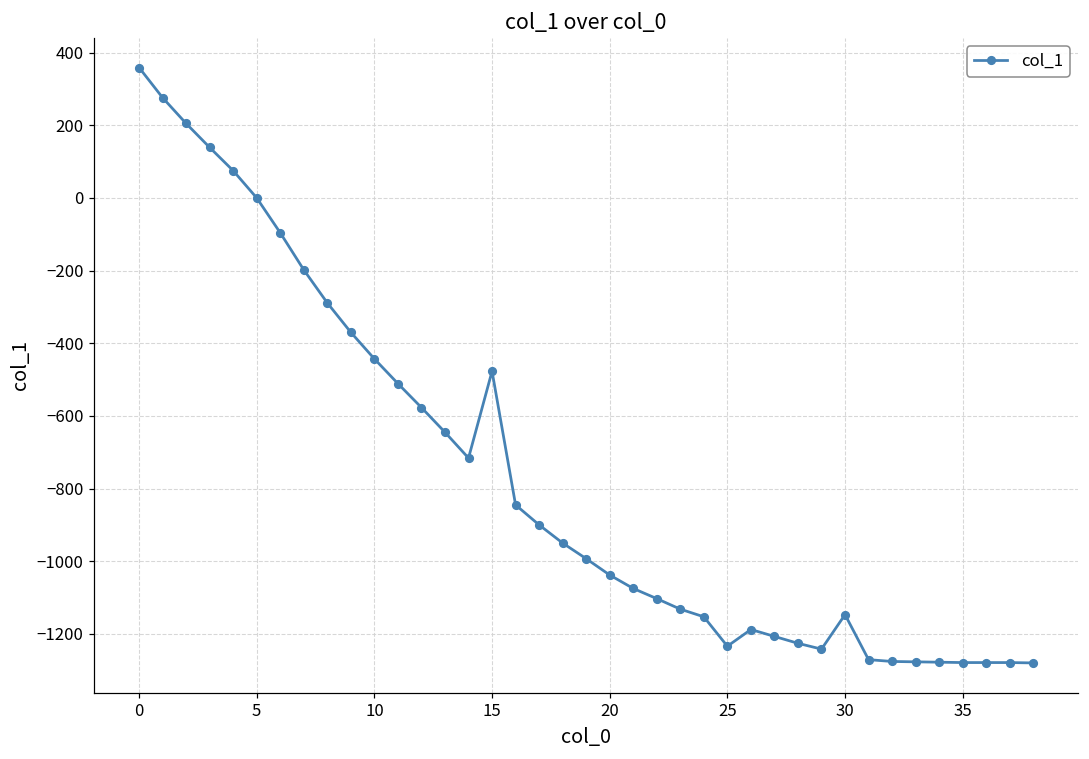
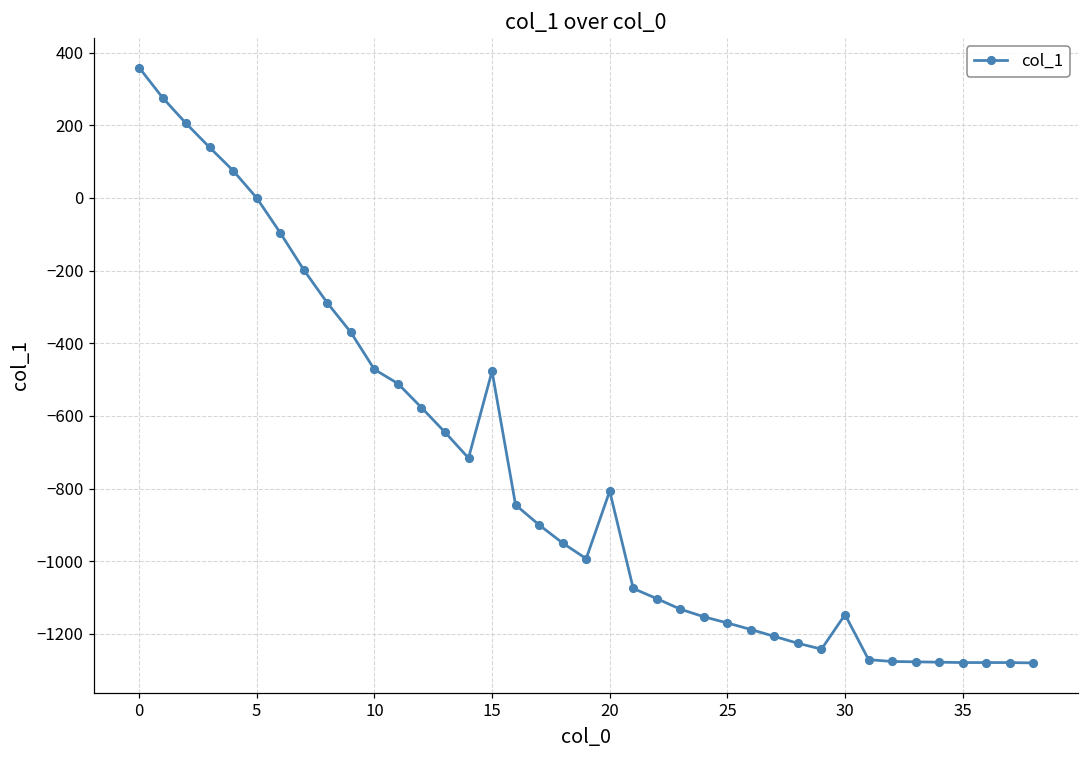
  {
    "0": 360,
    "5": 0,
-   "10": -440,
+   "10": -470,
    "15": -480,
-   "20": -1040,
-   "25": -1230,
+   "20": -810,
+   "25": -1170,
    "30": -1150,
    "35": -1280
  }
